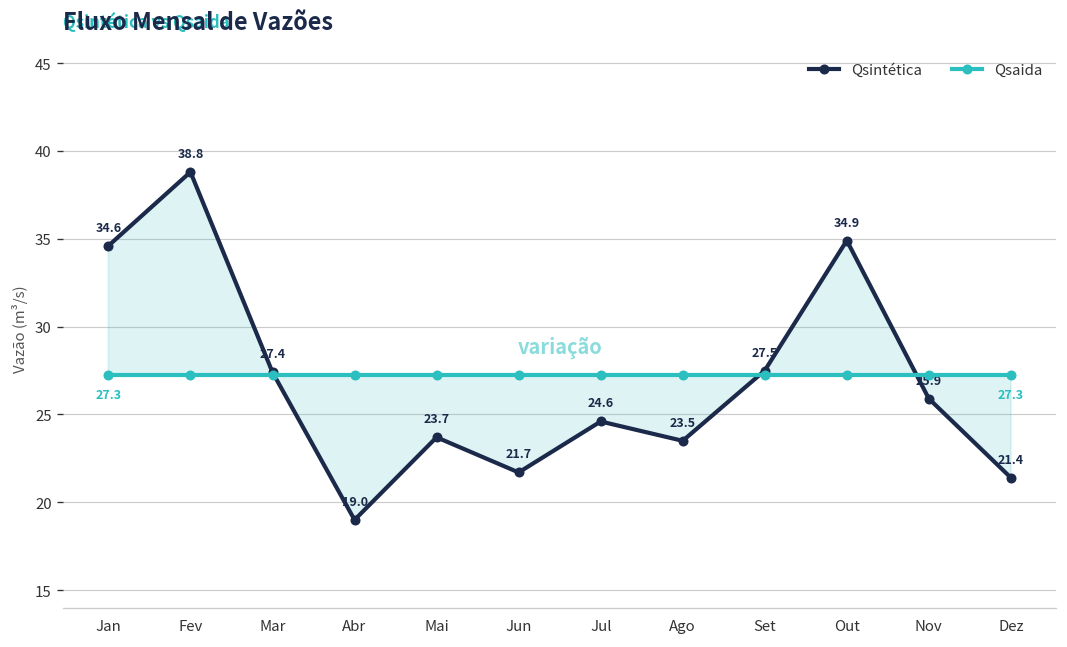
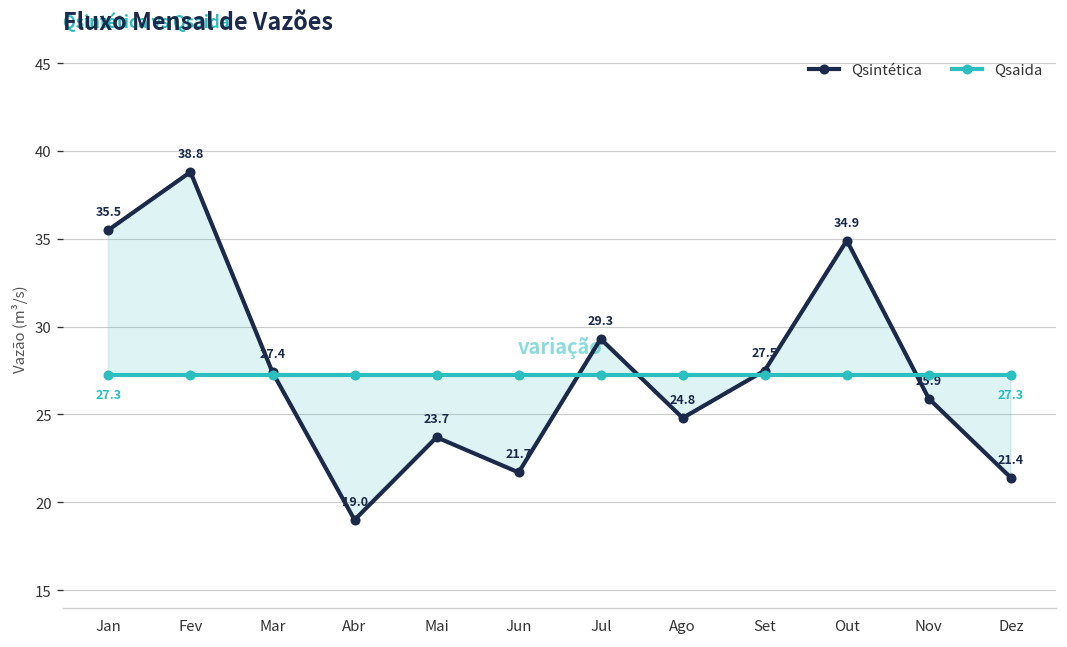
  {
    "Qsintética": {
-     "Jan": 34.6,
+     "Jan": 35.5,
      "Fev": 38.8,
      "Abr": 19.0,
      "Mai": 23.7,
      "Jun": 21.7,
-     "Jul": 24.6,
-     "Ago": 23.5,
+     "Jul": 29.3,
+     "Ago": 24.8,
      "Set": 27.5,
      "Out": 34.9,
      "Dez": 21.4
    },
    "Qsaida": {
      "Jan": 27.3,
      "Dez": 27.3
    }
  }
